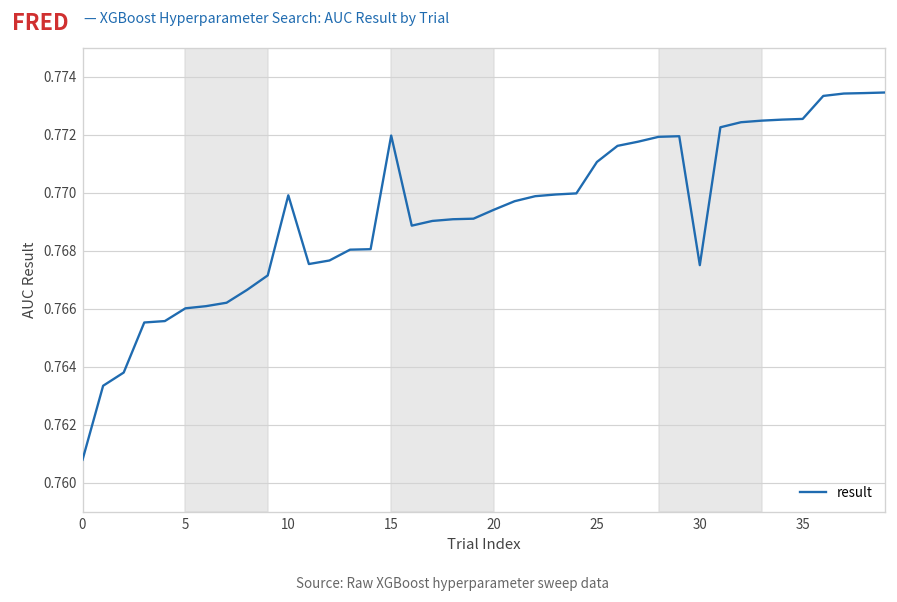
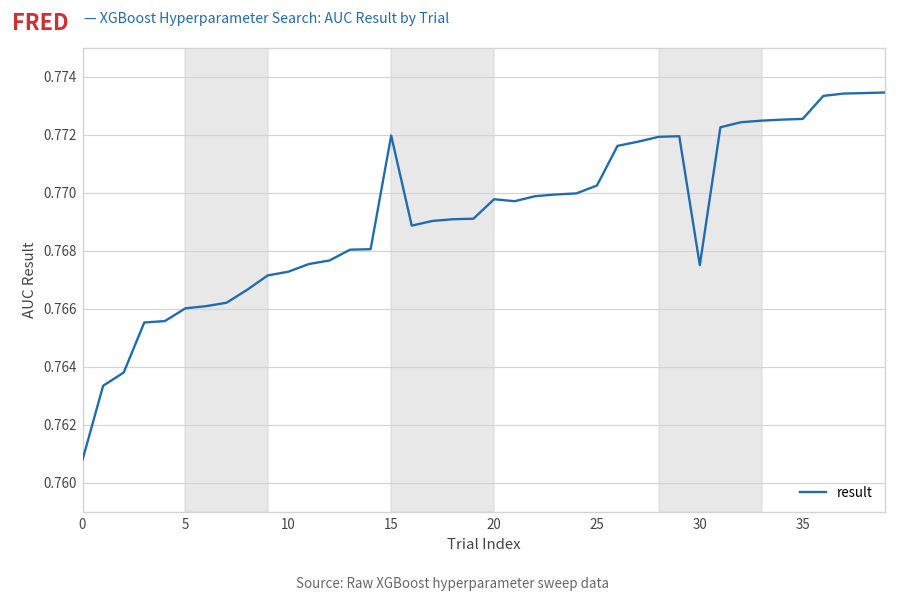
  {
    "0": 0.7608,
    "5": 0.7660,
-   "10": 0.7699,
+   "10": 0.7673,
    "15": 0.7720,
-   "20": 0.7694,
-   "25": 0.7711,
+   "20": 0.7698,
+   "25": 0.7702,
    "30": 0.7675,
    "35": 0.7725
  }
